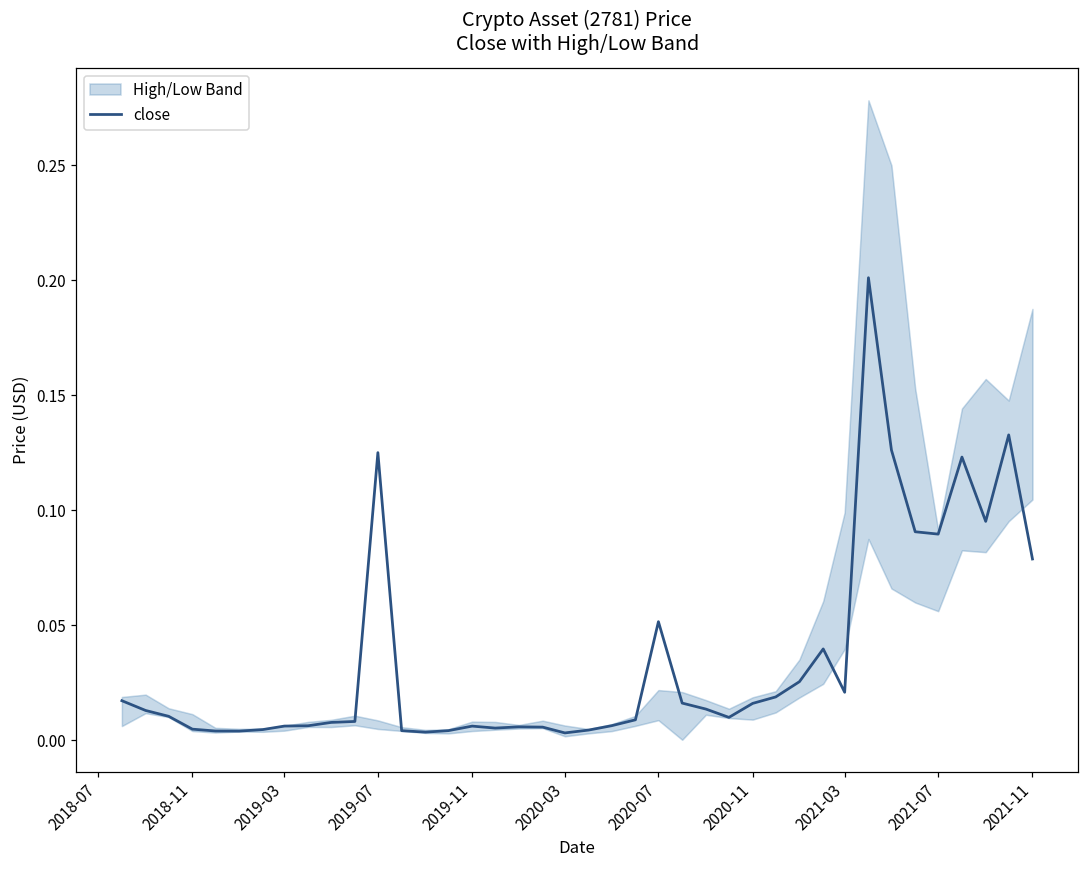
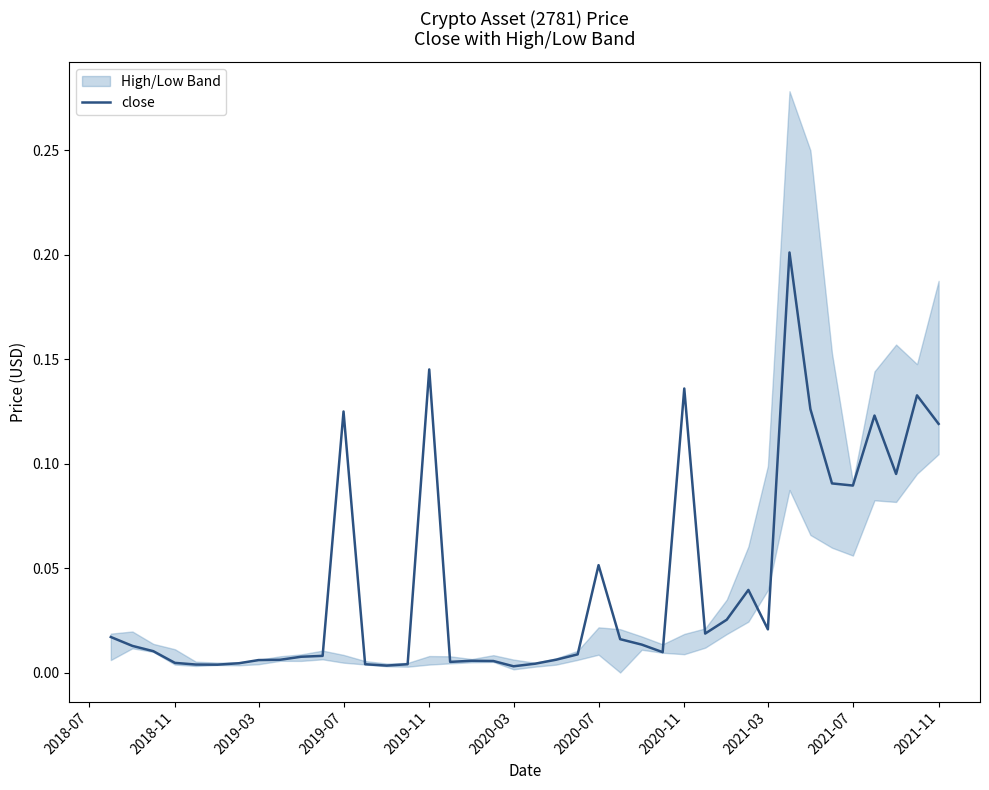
  {
    "close": {
      "2018-11": 0.005,
      "2019-07": 0.125,
-     "2019-11": 0.006,
+     "2019-11": 0.145,
      "2020-03": 0.003,
      "2020-07": 0.052,
-     "2020-11": 0.016,
+     "2020-11": 0.136,
      "2021-03": 0.021,
      "2021-07": 0.090,
-     "2021-11": 0.079
+     "2021-11": 0.119
    }
  }
